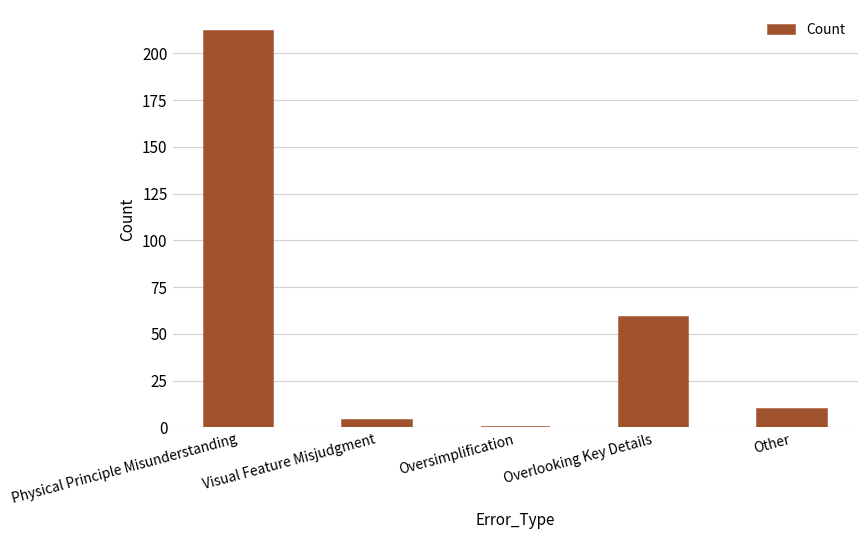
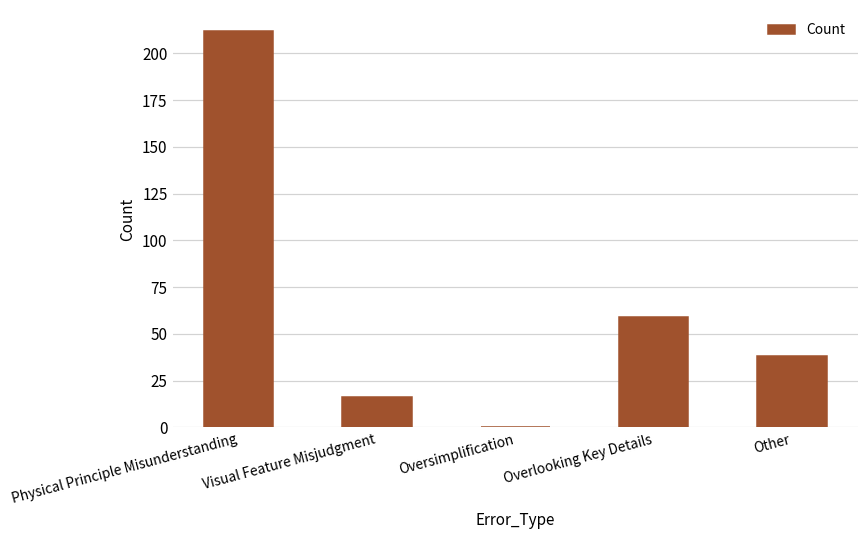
  {
    "Physical Principle Misunderstanding": 212,
-   "Visual Feature Misjudgment": 4,
+   "Visual Feature Misjudgment": 16,
    "Oversimplification": 0,
    "Overlooking Key Details": 59,
-   "Other": 10
+   "Other": 38
  }
